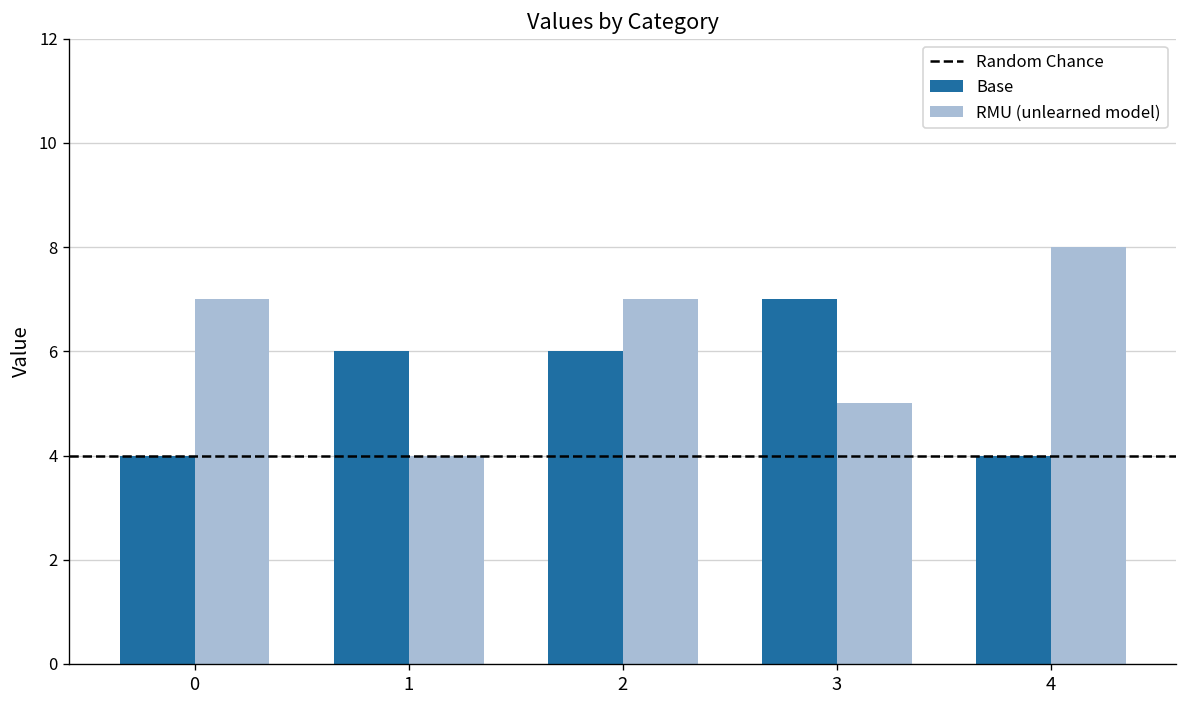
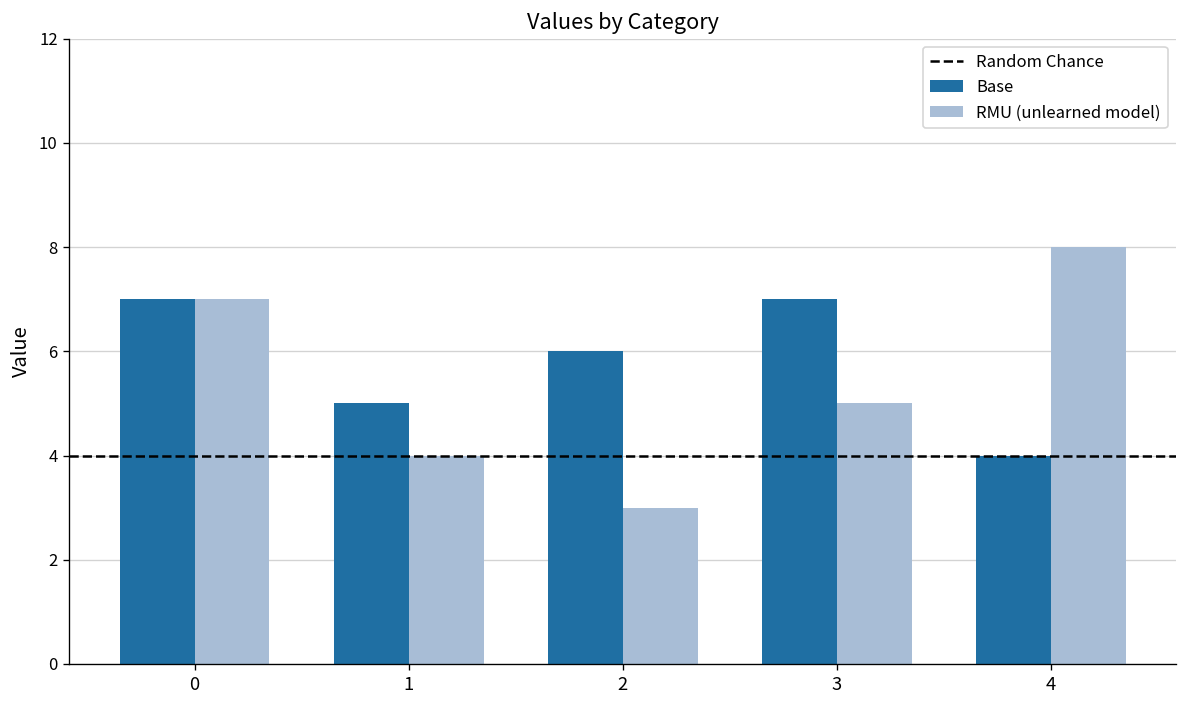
  {
    "Base": {
-     "0": 4,
-     "1": 6,
+     "0": 7,
+     "1": 5,
      "2": 6,
      "3": 7,
      "4": 4
    },
    "RMU (unlearned model)": {
      "0": 7,
      "1": 4,
-     "2": 7,
+     "2": 3,
      "3": 5,
      "4": 8
    }
  }
